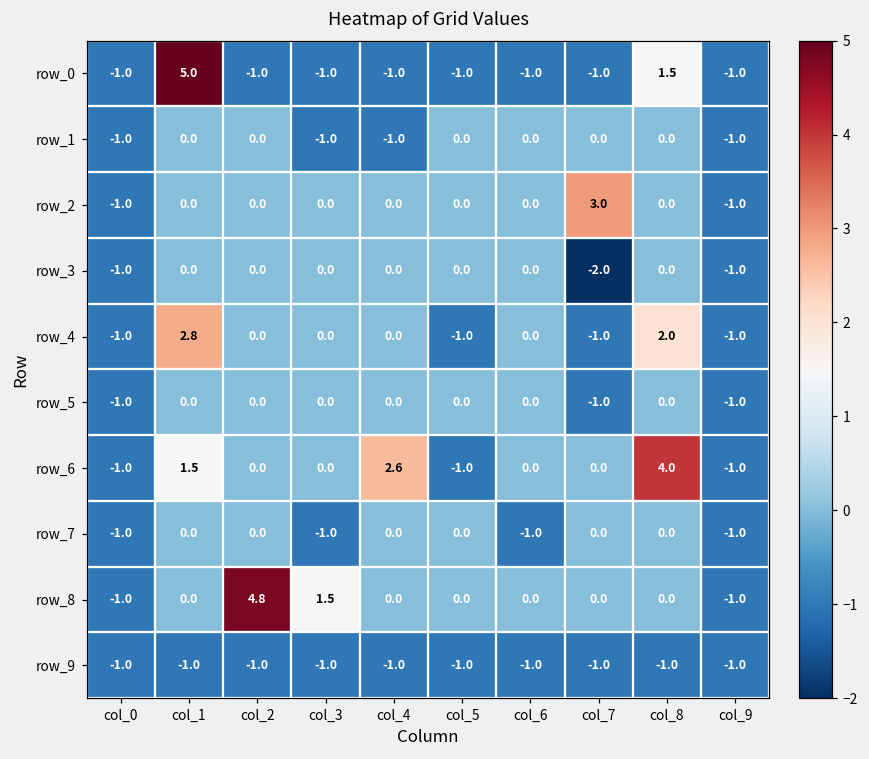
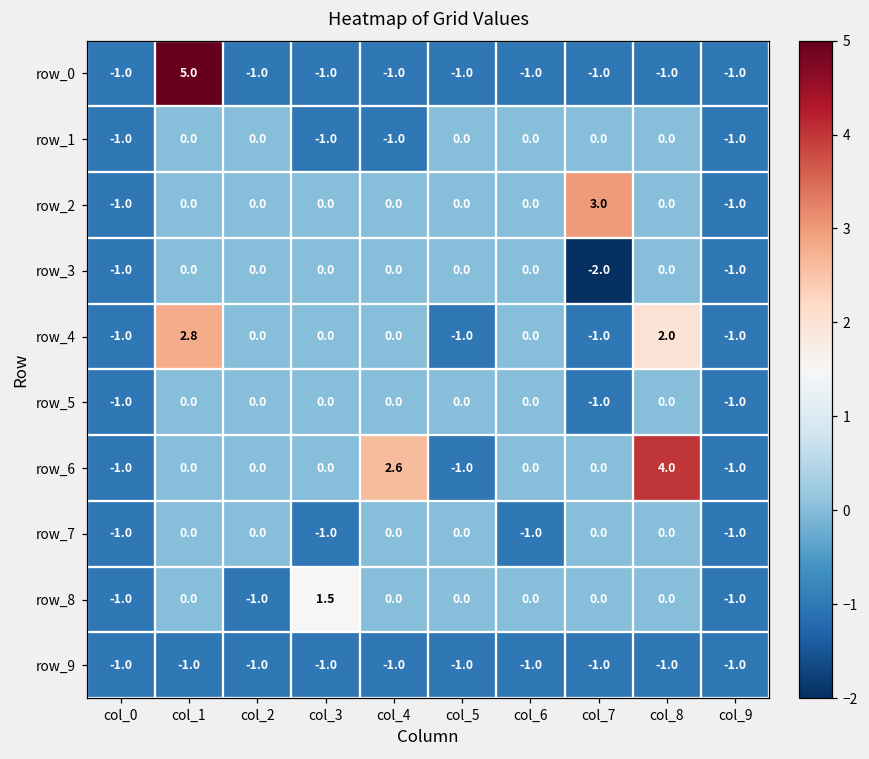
  {
    "row_0": {
      "col_0": -1.0,
      "col_1": 5.0,
      "col_2": -1.0,
      "col_3": -1.0,
      "col_4": -1.0,
      "col_5": -1.0,
      "col_6": -1.0,
      "col_7": -1.0,
-     "col_8": 1.5,
+     "col_8": -1.0,
      "col_9": -1.0
    },
    "row_1": {
      "col_0": -1.0,
      "col_1": 0.0,
      "col_2": 0.0,
      "col_3": -1.0,
      "col_4": -1.0,
      "col_5": 0.0,
      "col_6": 0.0,
      "col_7": 0.0,
      "col_8": 0.0,
      "col_9": -1.0
    },
    "row_2": {
      "col_0": -1.0,
      "col_1": 0.0,
      "col_2": 0.0,
      "col_3": 0.0,
      "col_4": 0.0,
      "col_5": 0.0,
      "col_6": 0.0,
      "col_7": 3.0,
      "col_8": 0.0,
      "col_9": -1.0
    },
    "row_3": {
      "col_0": -1.0,
      "col_1": 0.0,
      "col_2": 0.0,
      "col_3": 0.0,
      "col_4": 0.0,
      "col_5": 0.0,
      "col_6": 0.0,
      "col_7": -2.0,
      "col_8": 0.0,
      "col_9": -1.0
    },
    "row_4": {
      "col_0": -1.0,
      "col_1": 2.8,
      "col_2": 0.0,
      "col_3": 0.0,
      "col_4": 0.0,
      "col_5": -1.0,
      "col_6": 0.0,
      "col_7": -1.0,
      "col_8": 2.0,
      "col_9": -1.0
    },
    "row_5": {
      "col_0": -1.0,
      "col_1": 0.0,
      "col_2": 0.0,
      "col_3": 0.0,
      "col_4": 0.0,
      "col_5": 0.0,
      "col_6": 0.0,
      "col_7": -1.0,
      "col_8": 0.0,
      "col_9": -1.0
    },
    "row_6": {
      "col_0": -1.0,
-     "col_1": 1.5,
+     "col_1": 0.0,
      "col_2": 0.0,
      "col_3": 0.0,
      "col_4": 2.6,
      "col_5": -1.0,
      "col_6": 0.0,
      "col_7": 0.0,
      "col_8": 4.0,
      "col_9": -1.0
    },
    "row_7": {
      "col_0": -1.0,
      "col_1": 0.0,
      "col_2": 0.0,
      "col_3": -1.0,
      "col_4": 0.0,
      "col_5": 0.0,
      "col_6": -1.0,
      "col_7": 0.0,
      "col_8": 0.0,
      "col_9": -1.0
    },
    "row_8": {
      "col_0": -1.0,
      "col_1": 0.0,
-     "col_2": 4.8,
+     "col_2": -1.0,
      "col_3": 1.5,
      "col_4": 0.0,
      "col_5": 0.0,
      "col_6": 0.0,
      "col_7": 0.0,
      "col_8": 0.0,
      "col_9": -1.0
    },
    "row_9": {
      "col_0": -1.0,
      "col_1": -1.0,
      "col_2": -1.0,
      "col_3": -1.0,
      "col_4": -1.0,
      "col_5": -1.0,
      "col_6": -1.0,
      "col_7": -1.0,
      "col_8": -1.0,
      "col_9": -1.0
    }
  }
